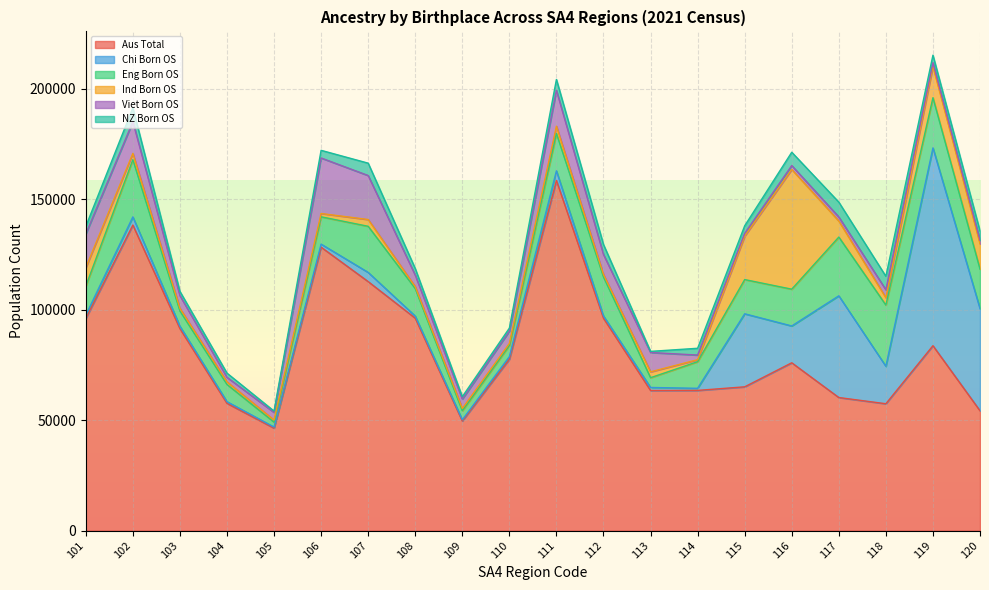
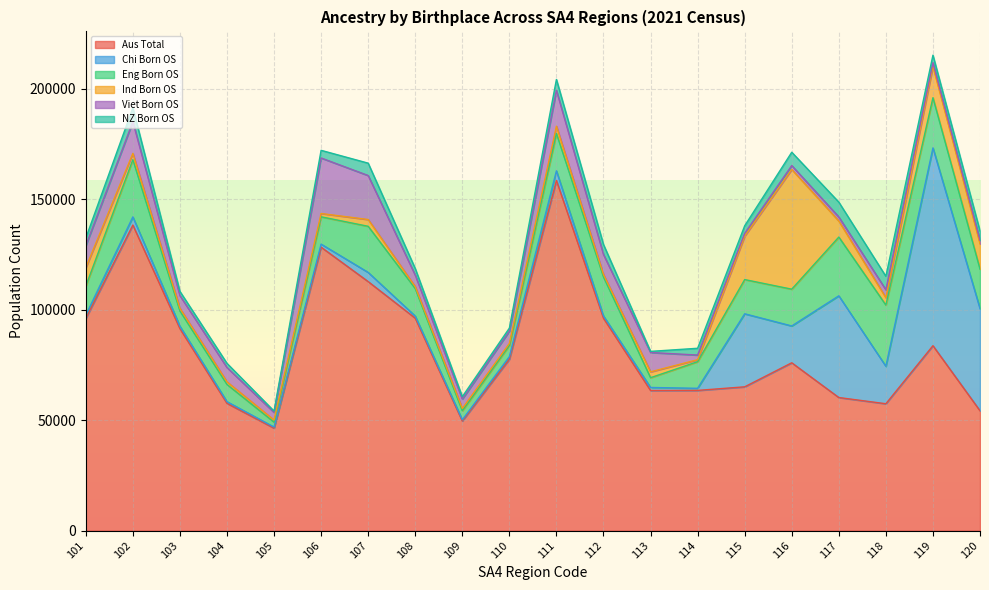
  {
    "Aus Total": {
      "101": 96000,
      "102": 138000,
      "106": 128000,
      "107": 113000,
      "110": 78000,
      "111": 158000,
      "113": 63000,
      "115": 65000,
      "116": 76000,
      "117": 60000,
      "118": 57000,
      "119": 84000,
      "120": 54000
    },
    "Chi Born OS": {
      "101": 1000,
      "102": 4000,
      "106": 1000,
      "107": 4000,
      "110": 1000,
      "111": 4000,
      "113": 1000,
      "115": 33000,
      "116": 17000,
      "117": 46000,
      "118": 17000,
      "119": 90000,
      "120": 46000
    },
    "Ind Born OS": {
      "101": 8000,
      "102": 3000,
      "103": 1000,
      "104": 1000,
      "106": 1000,
      "107": 3000,
      "111": 3000,
      "112": 1000,
      "113": 3000,
      "115": 20000,
      "116": 54000,
      "117": 7000,
      "118": 3000,
      "119": 14000,
      "120": 11000
    },
    "Viet Born OS": {
-     "101": 15000,
+     "101": 10000,
      "103": 6000,
-     "104": 2000,
+     "104": 6000,
      "106": 25000,
      "107": 20000,
      "108": 5000,
      "110": 6000,
      "111": 16000,
      "112": 9000,
      "114": 2000,
      "115": 1000,
      "116": 2000,
      "117": 2000,
      "118": 4000,
      "119": 2000,
      "120": 2000
    }
  }
